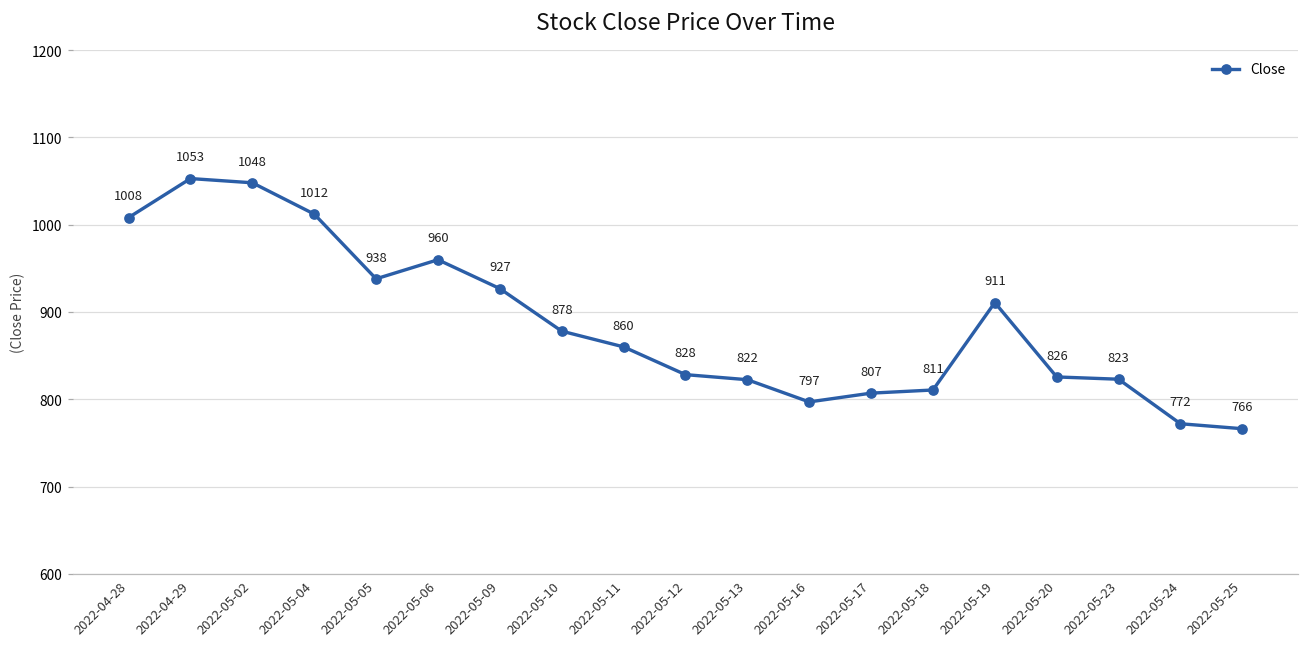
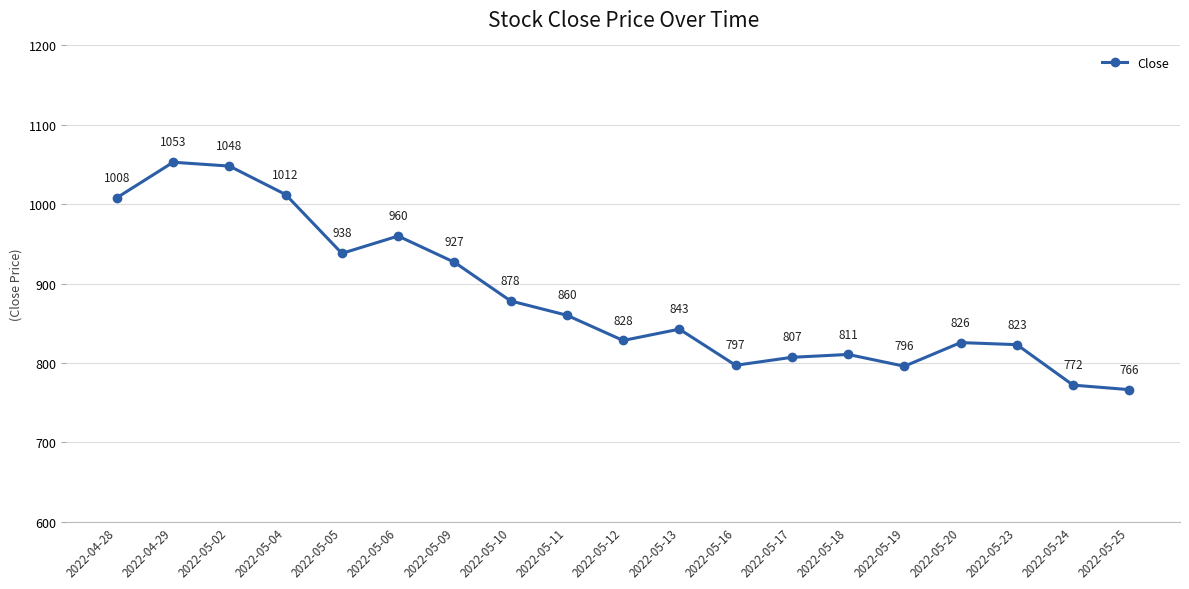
  {
    "2022-04-28": 1008,
    "2022-04-29": 1053,
    "2022-05-02": 1048,
    "2022-05-04": 1012,
    "2022-05-05": 938,
    "2022-05-06": 960,
    "2022-05-09": 927,
    "2022-05-10": 878,
    "2022-05-11": 860,
    "2022-05-12": 828,
-   "2022-05-13": 822,
+   "2022-05-13": 843,
    "2022-05-16": 797,
    "2022-05-17": 807,
    "2022-05-18": 811,
-   "2022-05-19": 911,
+   "2022-05-19": 796,
    "2022-05-20": 826,
    "2022-05-23": 823,
    "2022-05-24": 772,
    "2022-05-25": 766
  }
